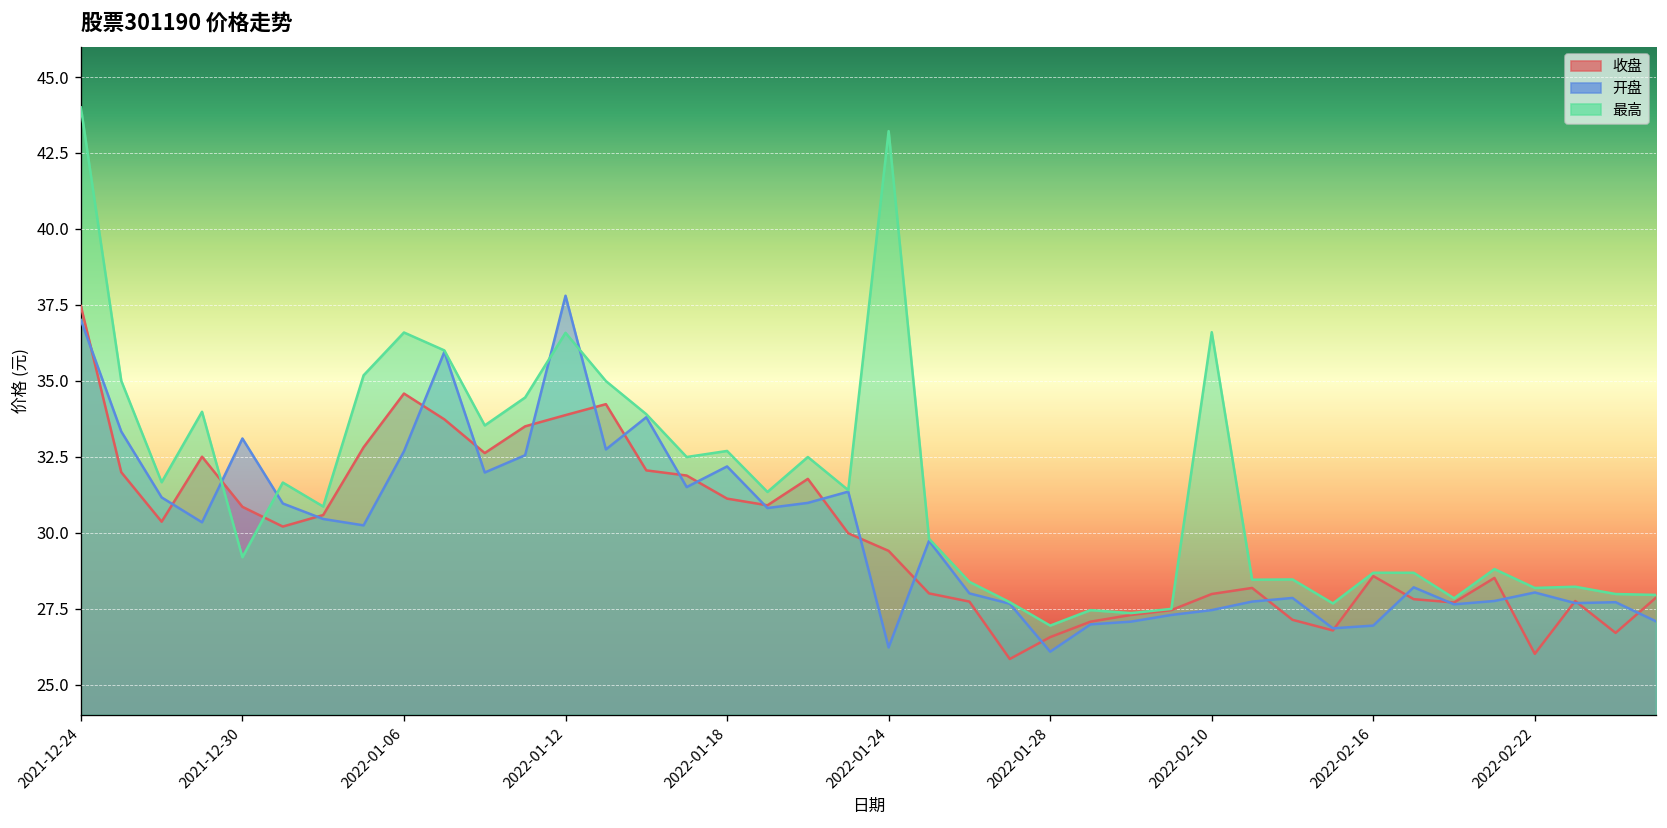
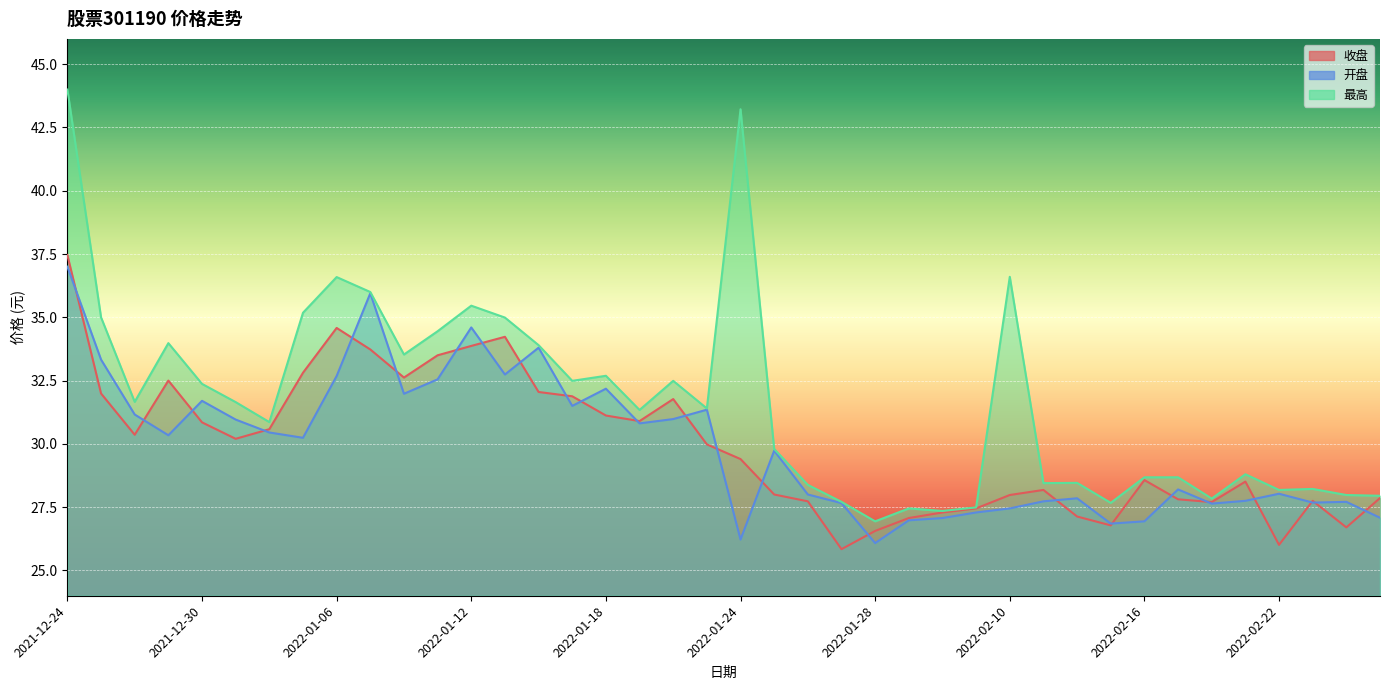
  {
    "收盘": {
      "2021-12-24": 37.5,
      "2021-12-30": 30.9,
      "2022-01-06": 34.6,
      "2022-01-12": 33.9,
      "2022-01-18": 31.1,
      "2022-01-24": 29.4,
      "2022-01-28": 26.6,
      "2022-02-10": 28.0,
      "2022-02-16": 28.6,
      "2022-02-22": 26.0
    },
    "开盘": {
      "2021-12-24": 37.0,
-     "2021-12-30": 33.1,
+     "2021-12-30": 31.7,
      "2022-01-06": 32.7,
-     "2022-01-12": 37.8,
+     "2022-01-12": 34.6,
      "2022-01-18": 32.2,
      "2022-01-24": 26.2,
      "2022-01-28": 26.1,
      "2022-02-10": 27.5,
      "2022-02-16": 26.9,
      "2022-02-22": 28.0
    },
    "最高": {
      "2021-12-24": 44.0,
-     "2021-12-30": 29.2,
+     "2021-12-30": 32.4,
      "2022-01-06": 36.6,
-     "2022-01-12": 36.6,
+     "2022-01-12": 35.5,
      "2022-01-18": 32.7,
      "2022-01-24": 43.2,
      "2022-01-28": 26.9,
      "2022-02-10": 36.6,
      "2022-02-16": 28.7,
      "2022-02-22": 28.2
    }
  }
